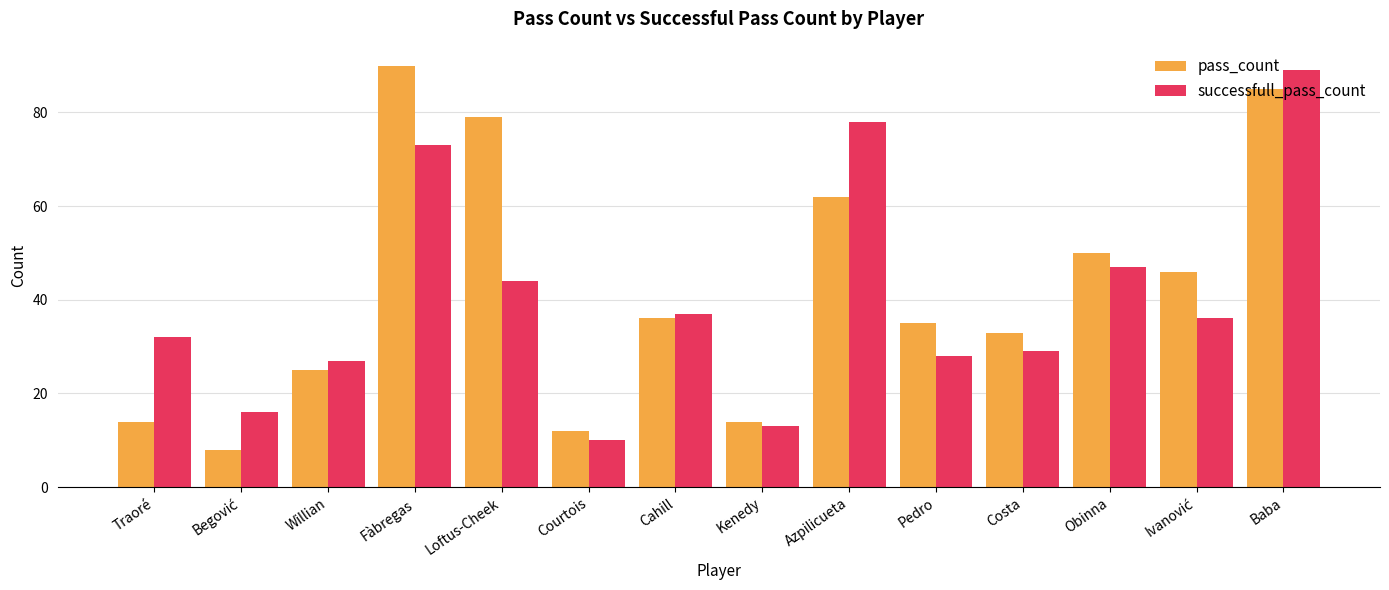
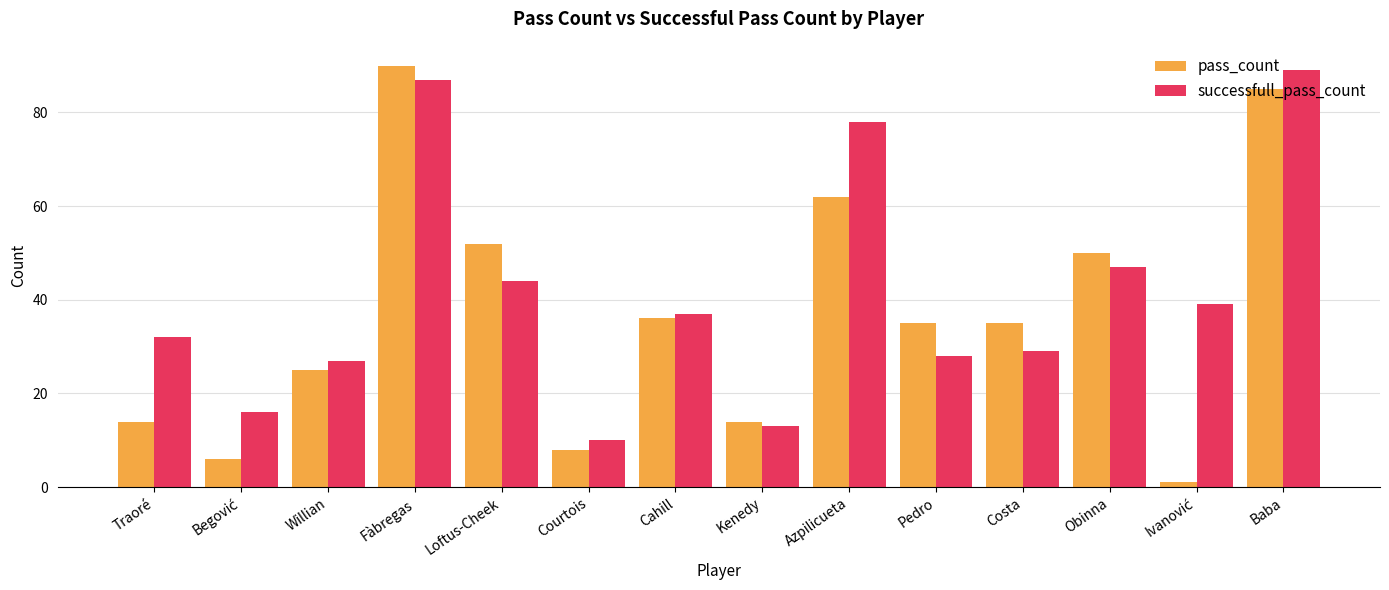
  {
    "pass_count": {
      "Traoré": 14,
-     "Begović": 8,
+     "Begović": 6,
      "Willian": 25,
      "Fàbregas": 90,
-     "Loftus-Cheek": 79,
-     "Courtois": 12,
+     "Loftus-Cheek": 52,
+     "Courtois": 8,
      "Cahill": 36,
      "Kenedy": 14,
      "Azpilicueta": 62,
      "Pedro": 35,
-     "Costa": 33,
+     "Costa": 35,
      "Obinna": 50,
-     "Ivanović": 46,
+     "Ivanović": 1,
      "Baba": 85
    },
    "successfull_pass_count": {
      "Traoré": 32,
      "Begović": 16,
      "Willian": 27,
-     "Fàbregas": 73,
+     "Fàbregas": 87,
      "Loftus-Cheek": 44,
      "Courtois": 10,
      "Cahill": 37,
      "Kenedy": 13,
      "Azpilicueta": 78,
      "Pedro": 28,
      "Costa": 29,
      "Obinna": 47,
-     "Ivanović": 36,
+     "Ivanović": 39,
      "Baba": 89
    }
  }
